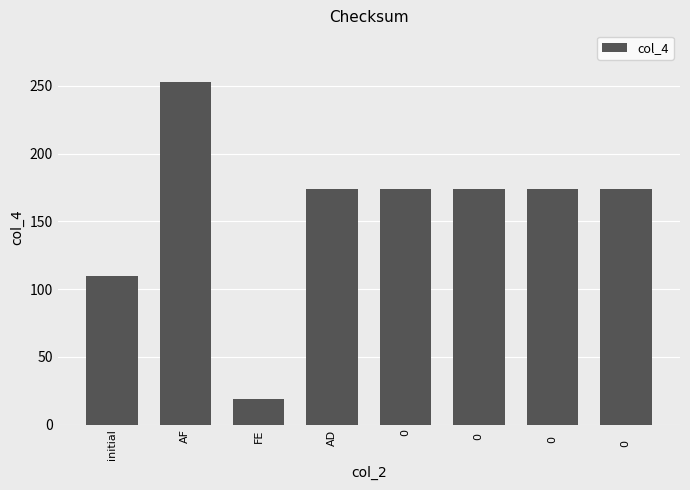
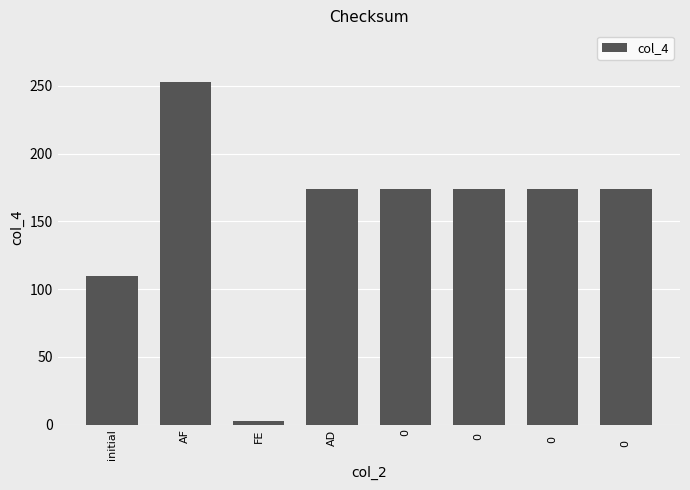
  {
    "initial": 110,
    "AF": 253,
-   "FE": 19,
+   "FE": 3,
    "AD": 174
  }
